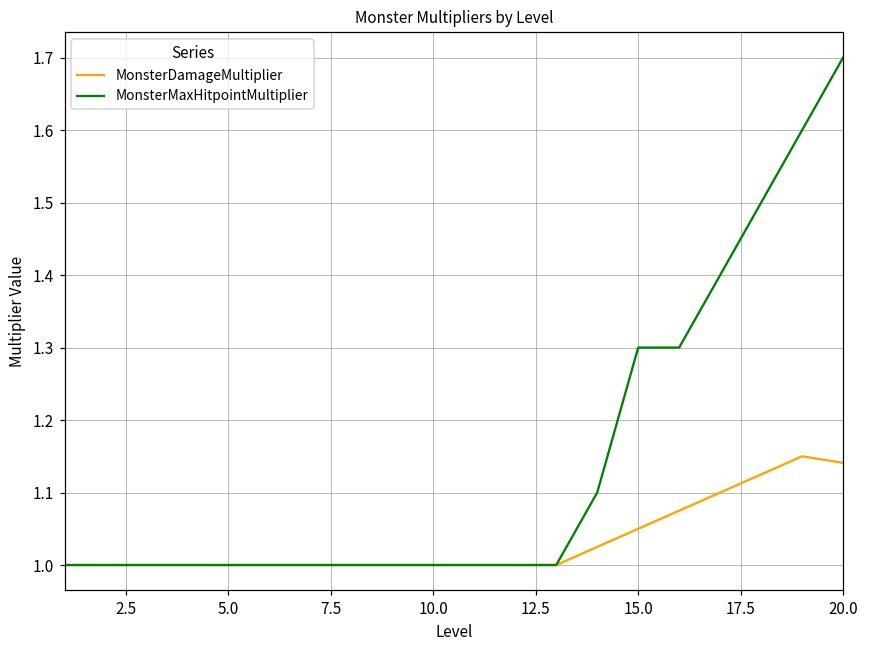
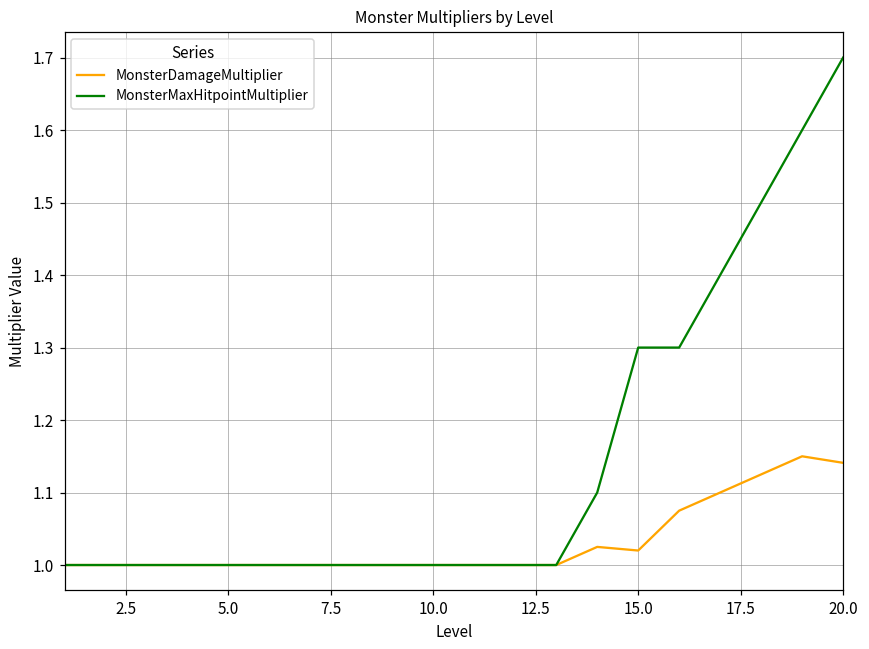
  {
    "MonsterDamageMultiplier": {
-     "15.0": 1.05,
+     "15.0": 1.02,
      "20.0": 1.14
    },
    "MonsterMaxHitpointMultiplier": {
      "15.0": 1.30,
      "20.0": 1.70
    }
  }
